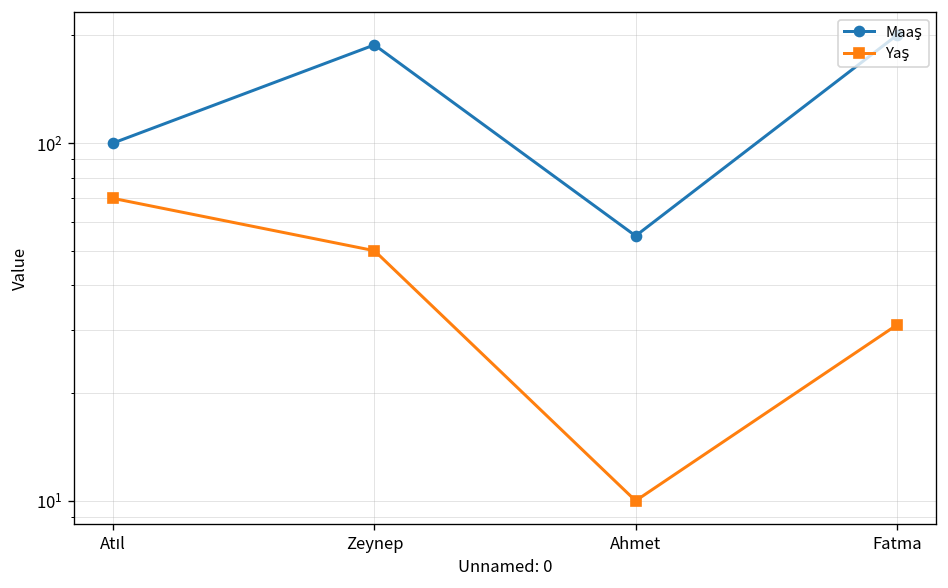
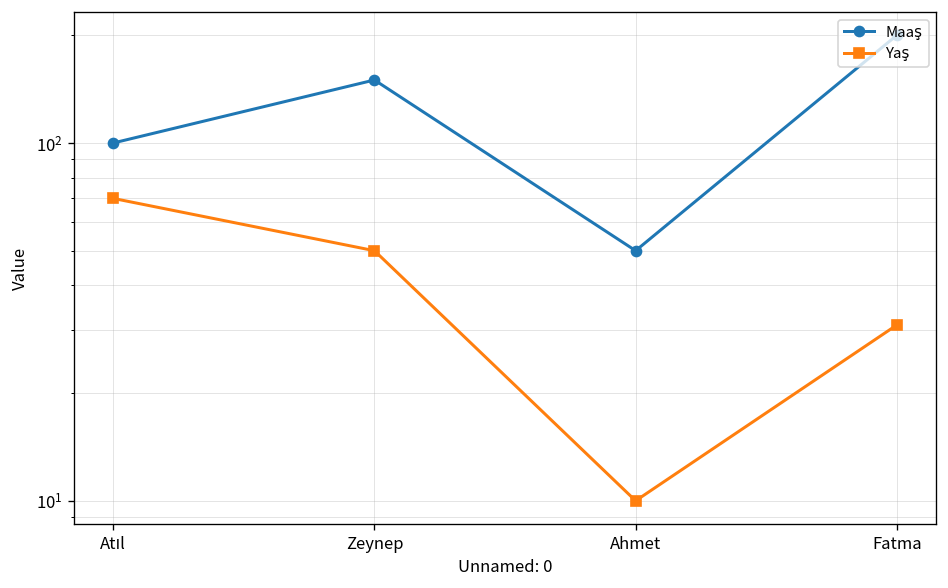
  {
    "Maaş": {
      "Atıl": 100,
-     "Zeynep": 190,
-     "Ahmet": 55
+     "Zeynep": 150,
+     "Ahmet": 50
    },
    "Yaş": {
      "Atıl": 70,
      "Zeynep": 50,
      "Ahmet": 10,
      "Fatma": 31
    }
  }
